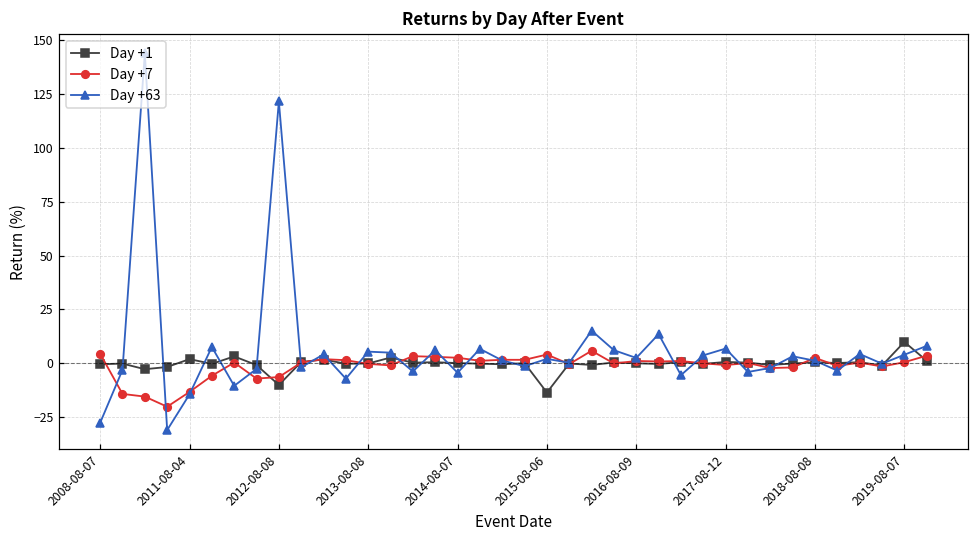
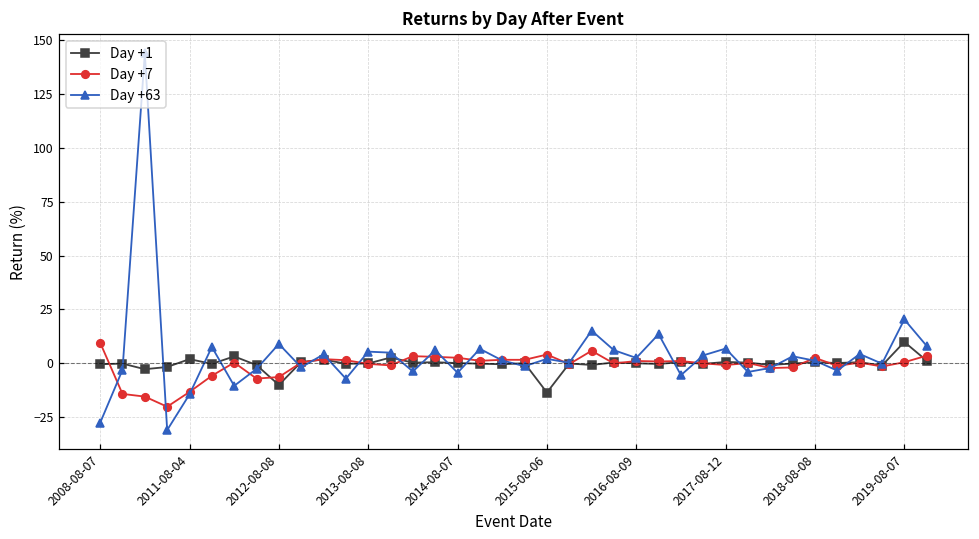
  {
    "Day +1": {
      "2008-08-07": 0,
      "2011-08-04": 2,
      "2012-08-08": -10,
      "2014-08-07": 0,
      "2015-08-06": -14,
      "2017-08-12": 1,
      "2019-08-07": 10
    },
    "Day +7": {
-     "2008-08-07": 4,
+     "2008-08-07": 10,
      "2012-08-08": -6,
      "2014-08-07": 3,
      "2015-08-06": 4,
      "2017-08-12": -1,
      "2018-08-08": 3,
      "2019-08-07": 1
    },
    "Day +63": {
      "2008-08-07": -28,
-     "2012-08-08": 122,
+     "2012-08-08": 9,
      "2013-08-08": 5,
      "2014-08-07": -4,
      "2015-08-06": 2,
      "2016-08-09": 2,
      "2017-08-12": 7,
-     "2019-08-07": 4
+     "2019-08-07": 20
    }
  }
